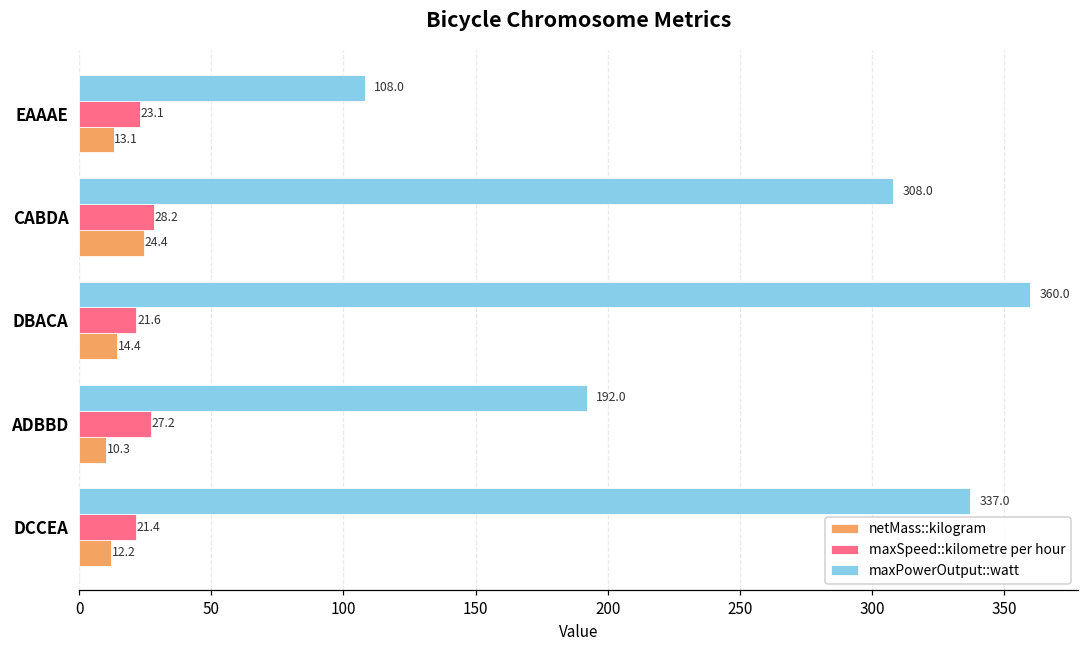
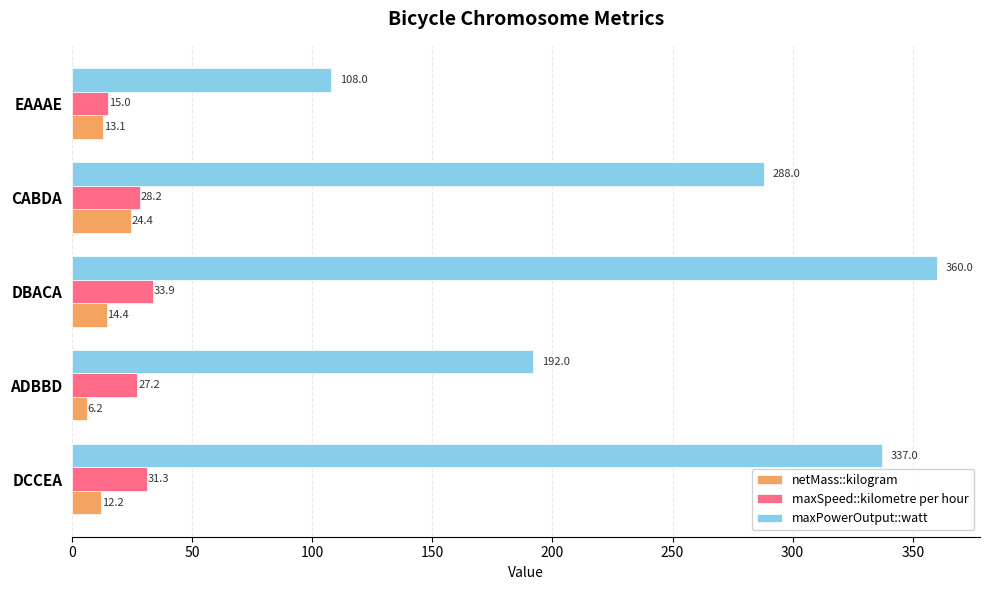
  {
    "netMass::kilogram": {
      "EAAAE": 13.1,
      "CABDA": 24.4,
      "DBACA": 14.4,
-     "ADBBD": 10.3,
+     "ADBBD": 6.2,
      "DCCEA": 12.2
    },
    "maxSpeed::kilometre per hour": {
-     "EAAAE": 23.1,
+     "EAAAE": 15.0,
      "CABDA": 28.2,
-     "DBACA": 21.6,
+     "DBACA": 33.9,
      "ADBBD": 27.2,
-     "DCCEA": 21.4
+     "DCCEA": 31.3
    },
    "maxPowerOutput::watt": {
      "EAAAE": 108.0,
-     "CABDA": 308.0,
+     "CABDA": 288.0,
      "DBACA": 360.0,
      "ADBBD": 192.0,
      "DCCEA": 337.0
    }
  }
